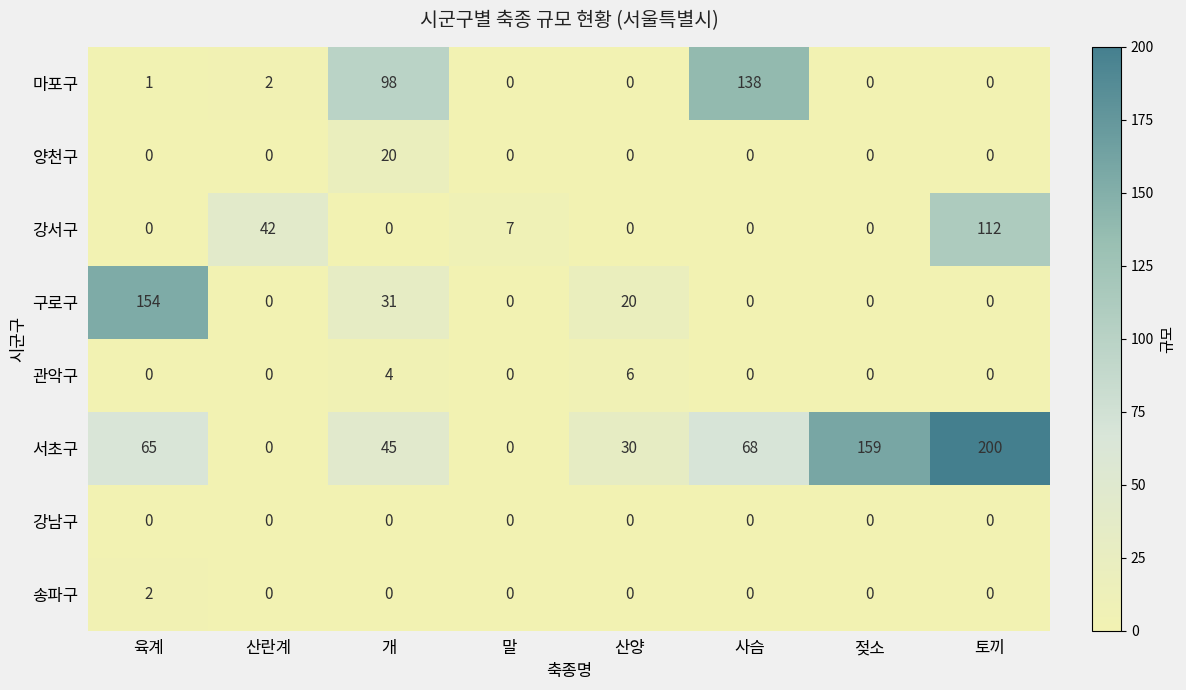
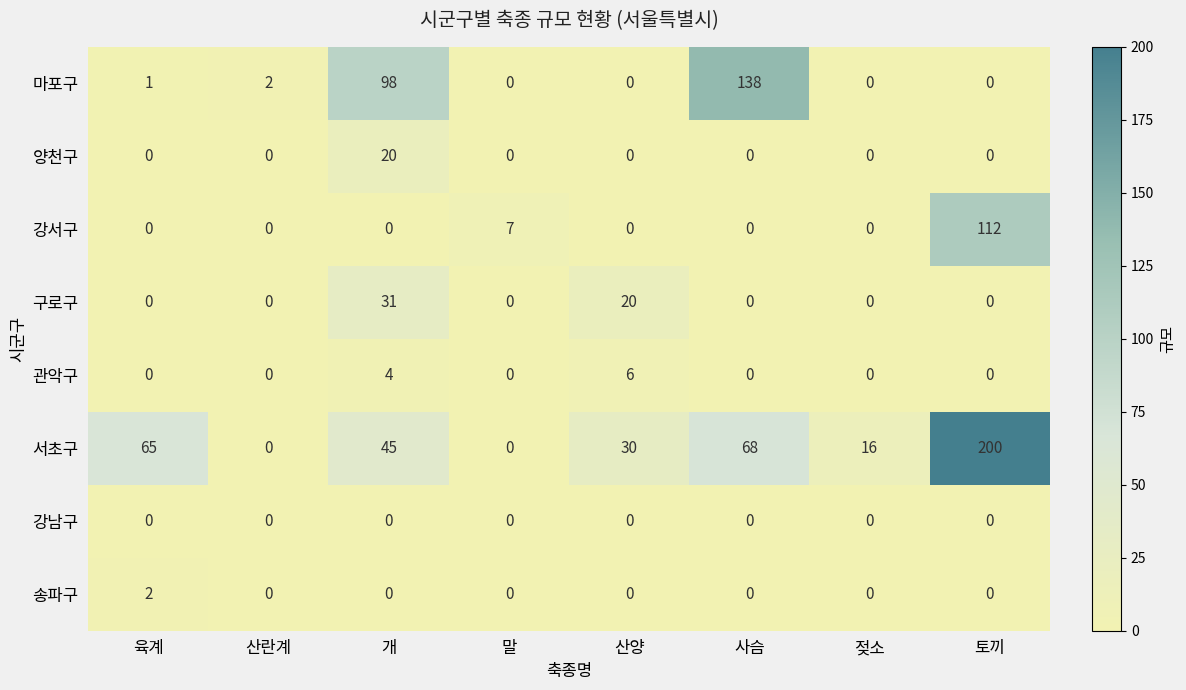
  {
    "마포구": {
      "육계": 1,
      "산란계": 2,
      "개": 98,
      "말": 0,
      "산양": 0,
      "사슴": 138,
      "젖소": 0,
      "토끼": 0
    },
    "양천구": {
      "육계": 0,
      "산란계": 0,
      "개": 20,
      "말": 0,
      "산양": 0,
      "사슴": 0,
      "젖소": 0,
      "토끼": 0
    },
    "강서구": {
      "육계": 0,
-     "산란계": 42,
+     "산란계": 0,
      "개": 0,
      "말": 7,
      "산양": 0,
      "사슴": 0,
      "젖소": 0,
      "토끼": 112
    },
    "구로구": {
-     "육계": 154,
+     "육계": 0,
      "산란계": 0,
      "개": 31,
      "말": 0,
      "산양": 20,
      "사슴": 0,
      "젖소": 0,
      "토끼": 0
    },
    "관악구": {
      "육계": 0,
      "산란계": 0,
      "개": 4,
      "말": 0,
      "산양": 6,
      "사슴": 0,
      "젖소": 0,
      "토끼": 0
    },
    "서초구": {
      "육계": 65,
      "산란계": 0,
      "개": 45,
      "말": 0,
      "산양": 30,
      "사슴": 68,
-     "젖소": 159,
+     "젖소": 16,
      "토끼": 200
    },
    "강남구": {
      "육계": 0,
      "산란계": 0,
      "개": 0,
      "말": 0,
      "산양": 0,
      "사슴": 0,
      "젖소": 0,
      "토끼": 0
    },
    "송파구": {
      "육계": 2,
      "산란계": 0,
      "개": 0,
      "말": 0,
      "산양": 0,
      "사슴": 0,
      "젖소": 0,
      "토끼": 0
    }
  }
